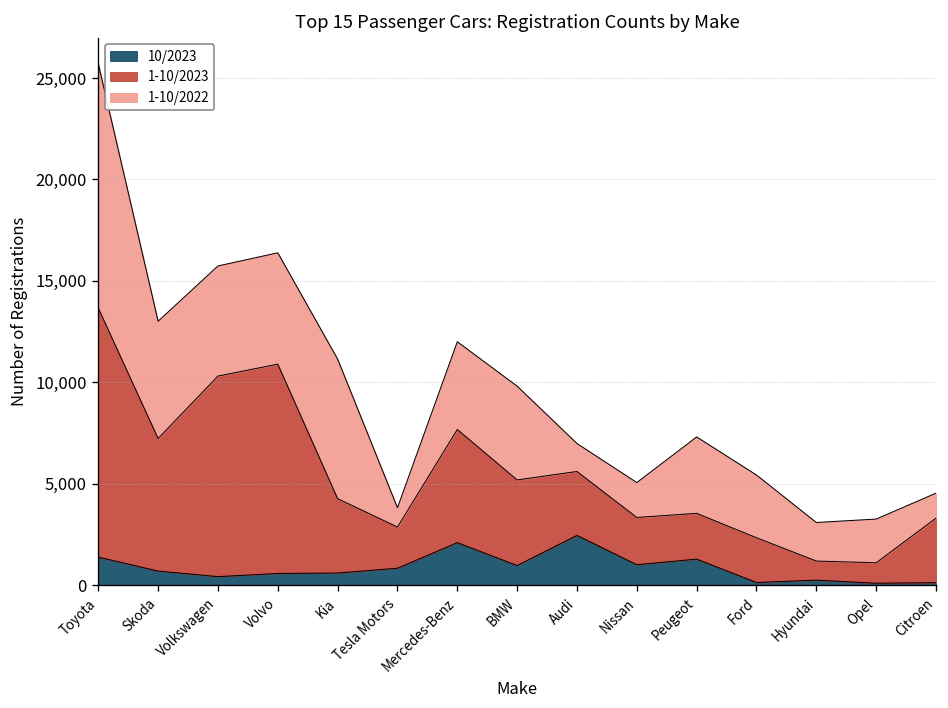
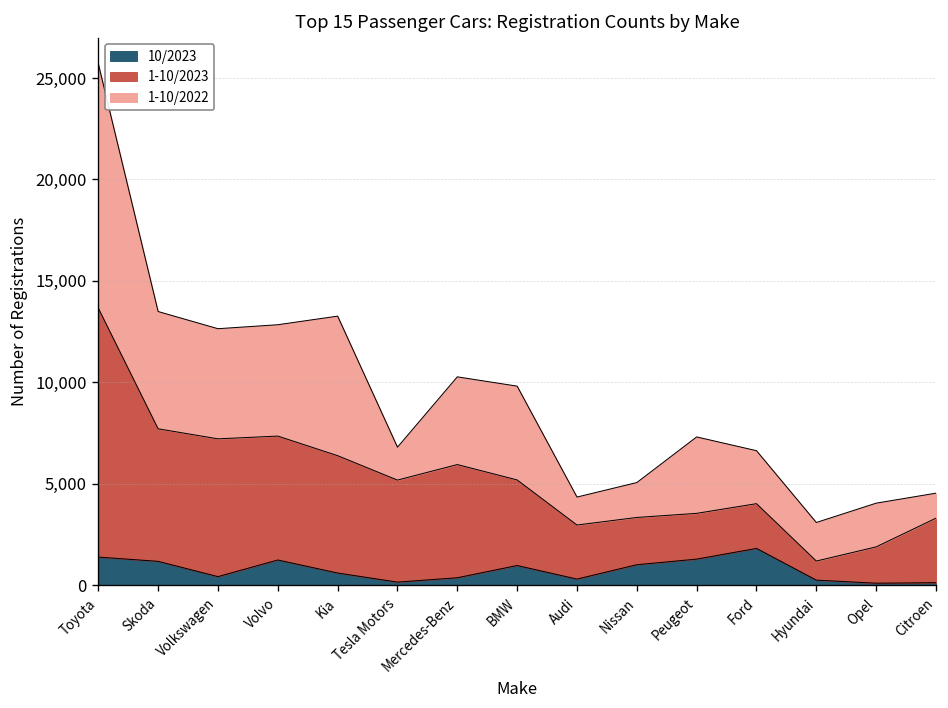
  {
    "10/2023": {
      "Toyota": "1,400",
-     "Skoda": "700",
+     "Skoda": "1,200",
      "Volkswagen": "400",
-     "Volvo": "600",
+     "Volvo": "1,200",
      "Kia": "600",
-     "Tesla Motors": "800",
-     "Mercedes-Benz": "2,100",
+     "Tesla Motors": "100",
+     "Mercedes-Benz": "400",
      "BMW": "1,000",
-     "Audi": "2,500",
+     "Audi": "300",
      "Nissan": "1,000",
      "Peugeot": "1,300",
-     "Ford": "100",
+     "Ford": "1,800",
      "Hyundai": "200",
      "Opel": "100",
      "Citroen": "100"
    },
    "1-10/2023": {
      "Toyota": "12,300",
      "Skoda": "6,500",
-     "Volkswagen": "9,900",
-     "Volvo": "10,300",
-     "Kia": "3,700",
-     "Tesla Motors": "2,000",
+     "Volkswagen": "6,800",
+     "Volvo": "6,100",
+     "Kia": "5,800",
+     "Tesla Motors": "5,000",
      "Mercedes-Benz": "5,600",
      "BMW": "4,200",
-     "Audi": "3,200",
+     "Audi": "2,700",
      "Nissan": "2,300",
      "Peugeot": "2,300",
      "Ford": "2,200",
      "Hyundai": "900",
-     "Opel": "1,000",
+     "Opel": "1,800",
      "Citroen": "3,200"
    },
    "1-10/2022": {
      "Toyota": "12,100",
      "Skoda": "5,800",
      "Volkswagen": "5,400",
      "Volvo": "5,500",
      "Kia": "6,900",
-     "Tesla Motors": "1,000",
+     "Tesla Motors": "1,600",
      "Mercedes-Benz": "4,300",
      "BMW": "4,600",
      "Audi": "1,400",
      "Nissan": "1,700",
      "Peugeot": "3,800",
-     "Ford": "3,100",
+     "Ford": "2,600",
      "Hyundai": "1,900",
      "Opel": "2,200",
      "Citroen": "1,200"
    }
  }
